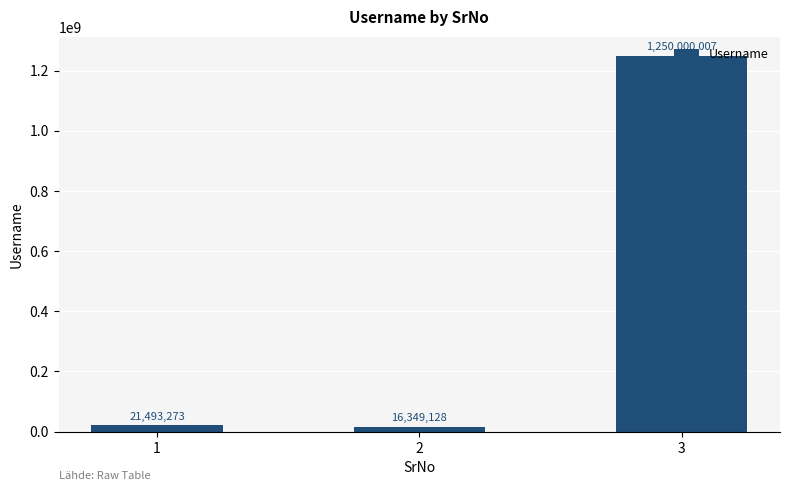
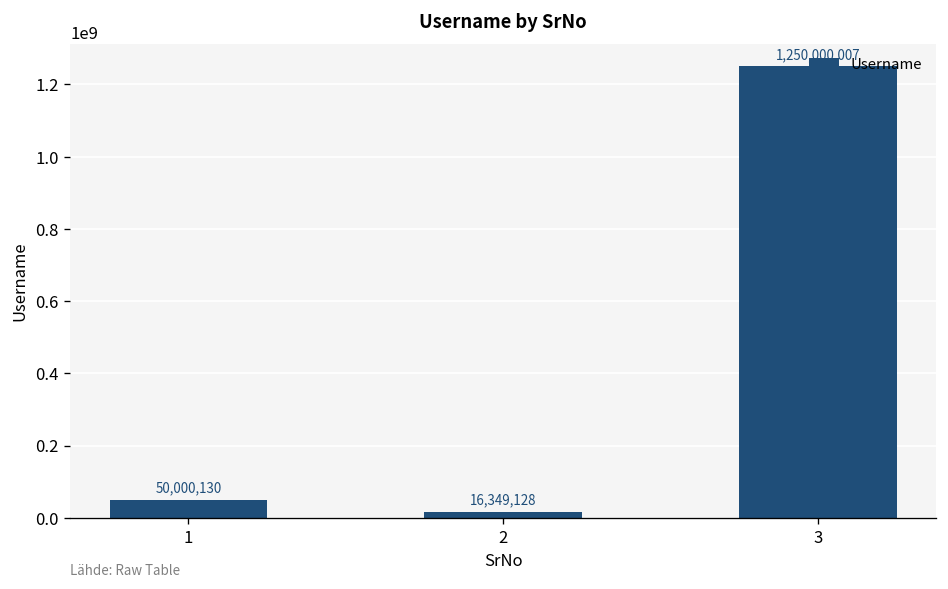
  {
-   "1": "21,493,273",
+   "1": "50,000,130",
    "2": "16,349,128",
    "3": "1,250,000,007"
  }
